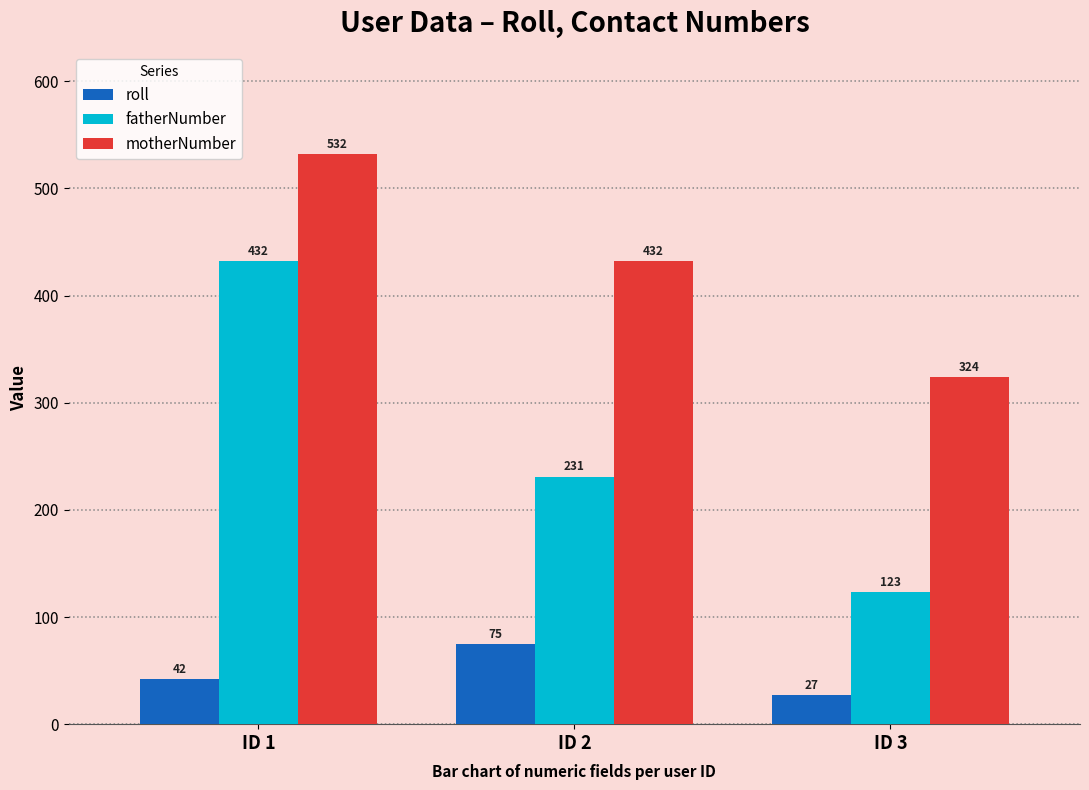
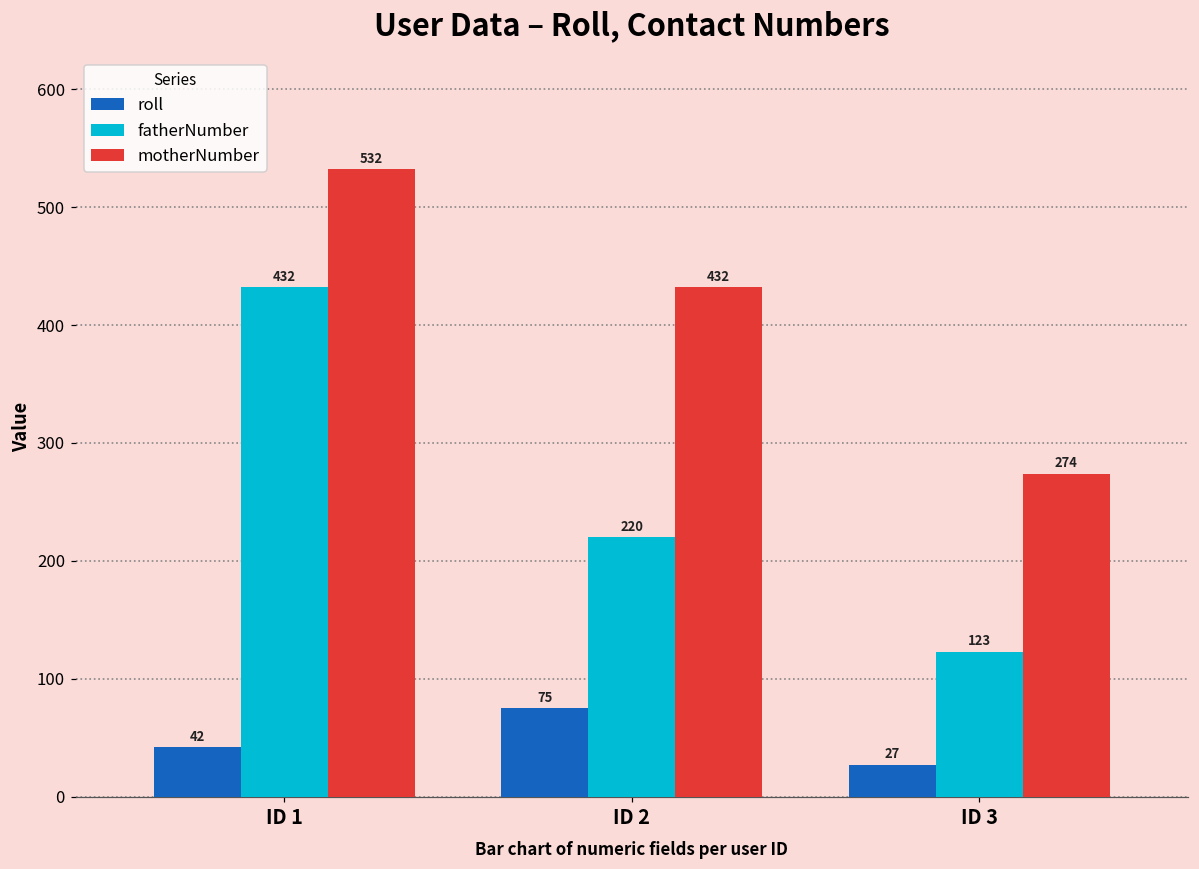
  {
    "roll": {
      "ID 1": 42,
      "ID 2": 75,
      "ID 3": 27
    },
    "fatherNumber": {
      "ID 1": 432,
-     "ID 2": 231,
+     "ID 2": 220,
      "ID 3": 123
    },
    "motherNumber": {
      "ID 1": 532,
      "ID 2": 432,
-     "ID 3": 324
+     "ID 3": 274
    }
  }
